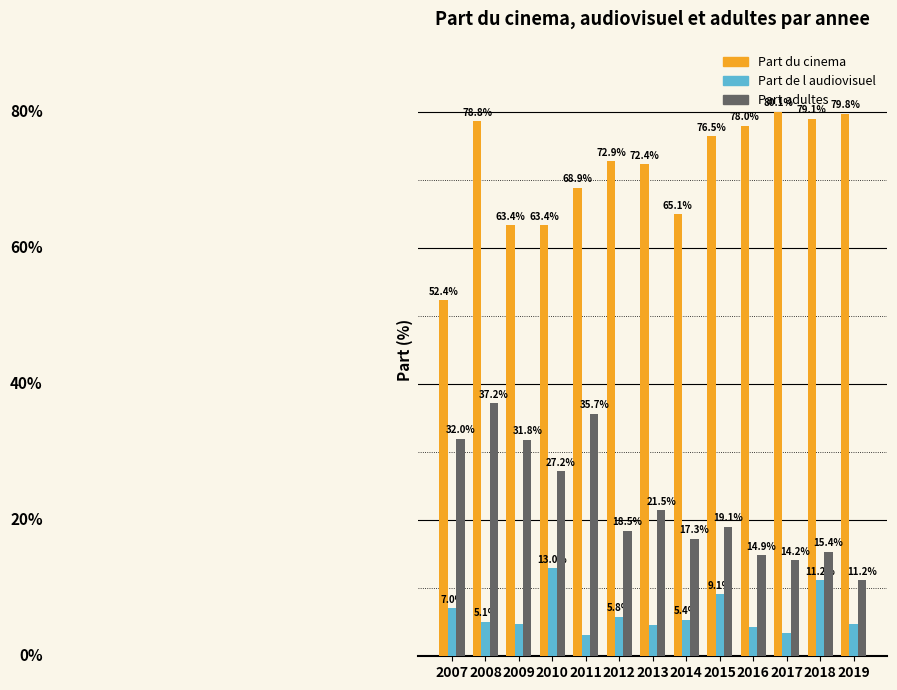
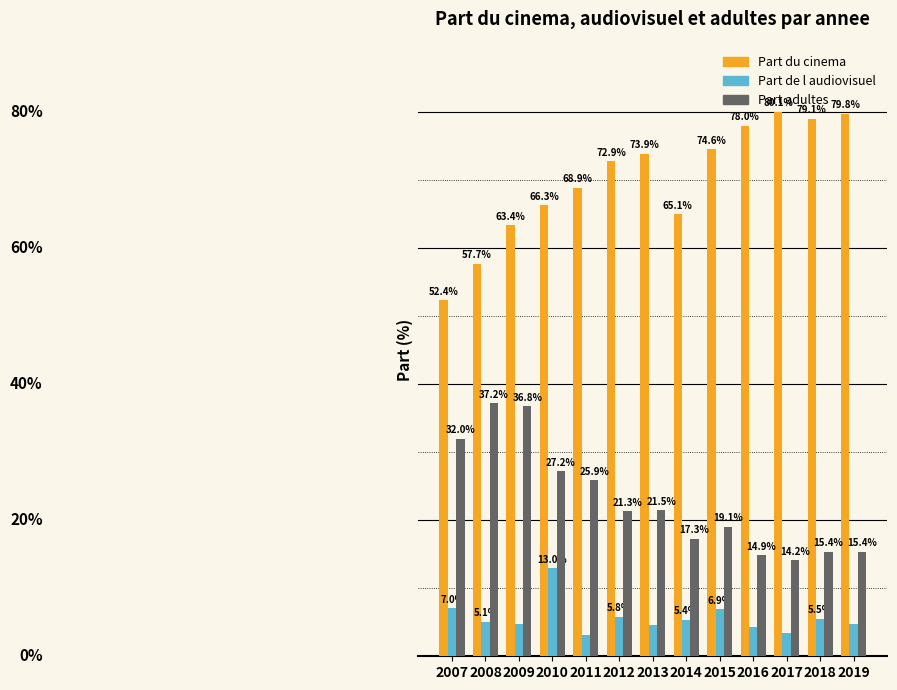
  {
    "Part du cinema": {
      "2007": "52.4%",
-     "2008": "78.8%",
+     "2008": "57.7%",
      "2009": "63.4%",
-     "2010": "63.4%",
+     "2010": "66.3%",
      "2011": "68.9%",
      "2012": "72.9%",
-     "2013": "72.4%",
+     "2013": "73.9%",
      "2014": "65.1%",
-     "2015": "76.5%",
+     "2015": "74.6%",
      "2016": "78.0%",
      "2017": "80.1%",
      "2018": "79.1%",
      "2019": "79.8%"
    },
    "Part de l audiovisuel": {
      "2007": "7.0%",
      "2008": "5.1%",
      "2010": "13.0%",
      "2012": "5.8%",
      "2014": "5.4%",
-     "2015": "9.1%",
-     "2018": "11.2%"
+     "2015": "6.9%",
+     "2018": "5.5%"
    },
    "Part adultes": {
      "2007": "32.0%",
      "2008": "37.2%",
-     "2009": "31.8%",
+     "2009": "36.8%",
      "2010": "27.2%",
-     "2011": "35.7%",
-     "2012": "18.5%",
+     "2011": "25.9%",
+     "2012": "21.3%",
      "2013": "21.5%",
      "2014": "17.3%",
      "2015": "19.1%",
      "2016": "14.9%",
      "2017": "14.2%",
      "2018": "15.4%",
-     "2019": "11.2%"
+     "2019": "15.4%"
    }
  }
